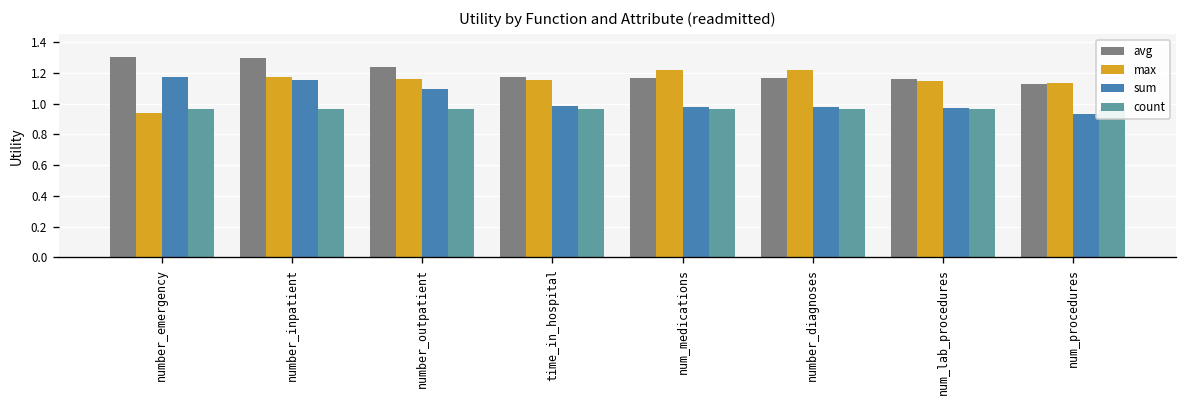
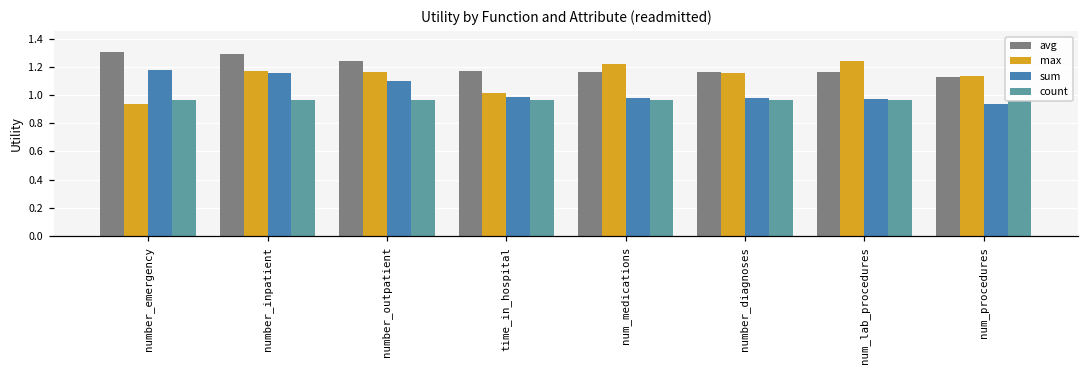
  {
    "max": {
      "number_emergency": 0.94,
      "number_inpatient": 1.17,
      "number_outpatient": 1.16,
-     "time_in_hospital": 1.15,
+     "time_in_hospital": 1.01,
      "num_medications": 1.22,
-     "number_diagnoses": 1.22,
-     "num_lab_procedures": 1.14,
+     "number_diagnoses": 1.15,
+     "num_lab_procedures": 1.24,
      "num_procedures": 1.13
    }
  }
